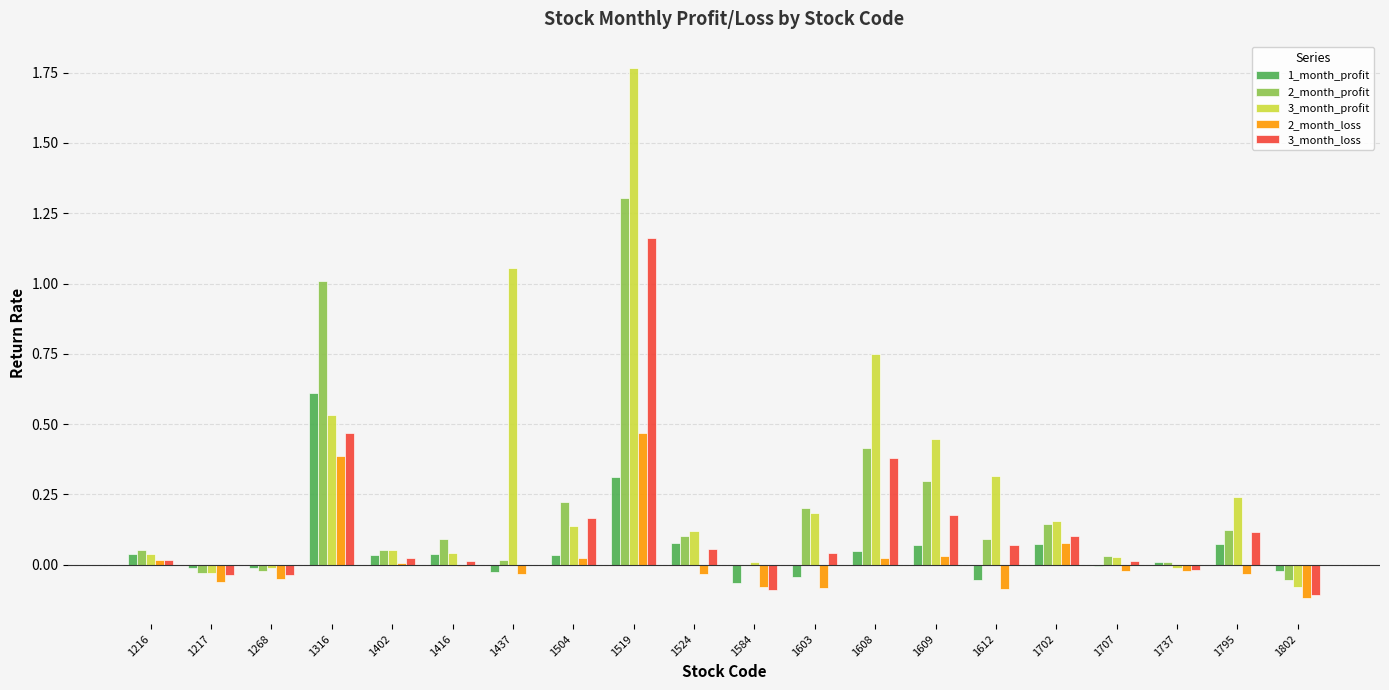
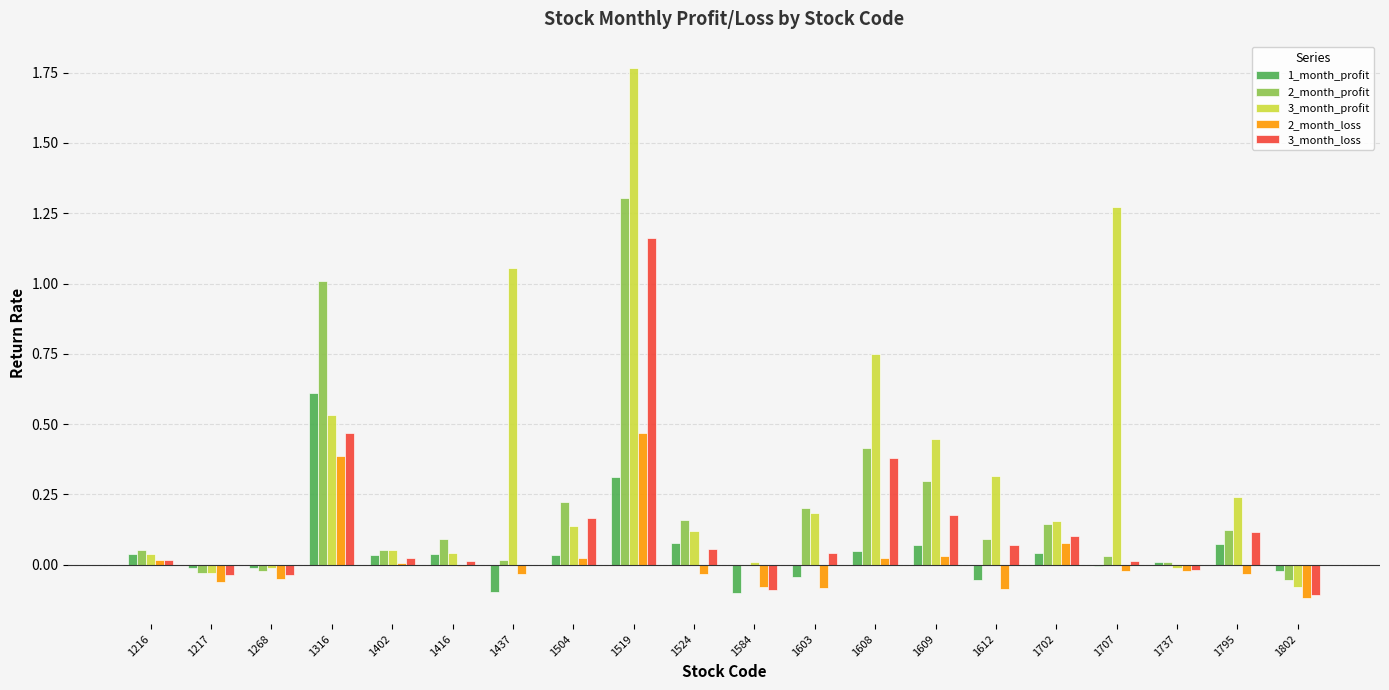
  {
    "1_month_profit": {
      "1216": 0.04,
      "1217": -0.01,
      "1268": -0.01,
      "1316": 0.61,
      "1402": 0.03,
      "1416": 0.04,
-     "1437": -0.03,
+     "1437": -0.10,
      "1504": 0.04,
      "1519": 0.31,
      "1524": 0.08,
-     "1584": -0.07,
+     "1584": -0.10,
      "1603": -0.04,
      "1608": 0.05,
      "1609": 0.07,
      "1612": -0.06,
-     "1702": 0.07,
+     "1702": 0.04,
      "1795": 0.07,
      "1802": -0.02
    },
    "2_month_profit": {
      "1216": 0.05,
      "1217": -0.03,
      "1268": -0.02,
      "1316": 1.01,
      "1402": 0.05,
      "1416": 0.09,
      "1437": 0.02,
      "1504": 0.22,
      "1519": 1.30,
-     "1524": 0.10,
+     "1524": 0.16,
      "1584": 0.00,
      "1603": 0.20,
      "1608": 0.41,
      "1609": 0.30,
      "1612": 0.09,
      "1702": 0.15,
      "1707": 0.03,
      "1737": 0.01,
      "1795": 0.13,
      "1802": -0.05
    },
    "3_month_profit": {
      "1216": 0.04,
      "1217": -0.03,
      "1268": -0.01,
      "1316": 0.53,
      "1402": 0.05,
      "1416": 0.04,
      "1437": 1.06,
      "1504": 0.14,
      "1519": 1.77,
      "1524": 0.12,
      "1603": 0.18,
      "1608": 0.75,
      "1609": 0.45,
      "1612": 0.31,
      "1702": 0.16,
-     "1707": 0.03,
+     "1707": 1.27,
      "1737": -0.01,
      "1795": 0.24,
      "1802": -0.08
    },
    "2_month_loss": {
      "1216": 0.02,
      "1217": -0.06,
      "1268": -0.05,
      "1316": 0.39,
      "1437": -0.03,
      "1504": 0.02,
      "1519": 0.47,
      "1524": -0.03,
      "1584": -0.08,
      "1603": -0.08,
      "1608": 0.03,
      "1609": 0.03,
      "1612": -0.09,
      "1702": 0.08,
      "1707": -0.02,
      "1737": -0.02,
      "1795": -0.03,
      "1802": -0.12
    },
    "3_month_loss": {
      "1216": 0.02,
      "1217": -0.04,
      "1268": -0.03,
      "1316": 0.47,
      "1402": 0.03,
      "1416": 0.01,
      "1504": 0.17,
      "1519": 1.16,
      "1524": 0.06,
      "1584": -0.09,
      "1603": 0.04,
      "1608": 0.38,
      "1609": 0.18,
      "1612": 0.07,
      "1702": 0.10,
      "1707": 0.01,
      "1737": -0.02,
      "1795": 0.12,
      "1802": -0.11
    }
  }
